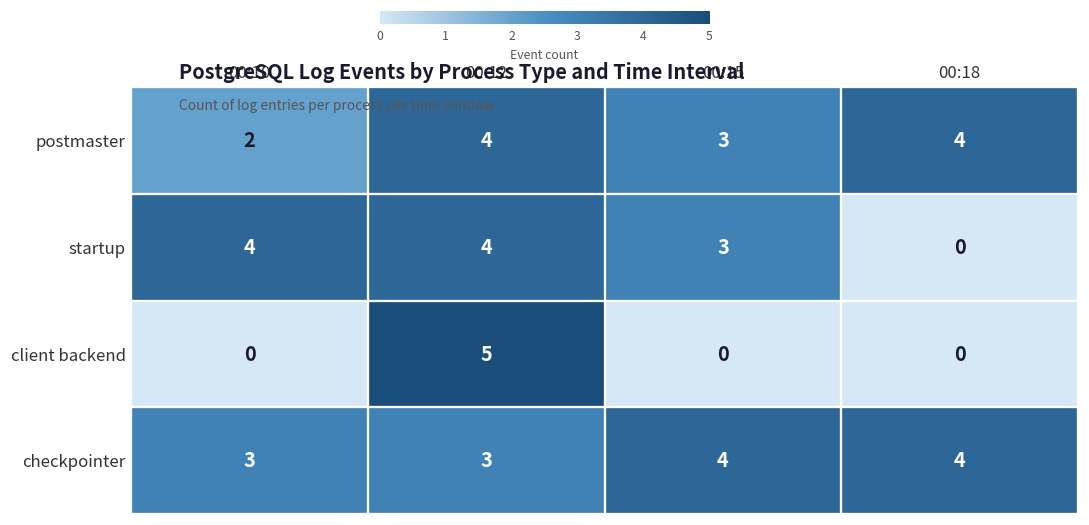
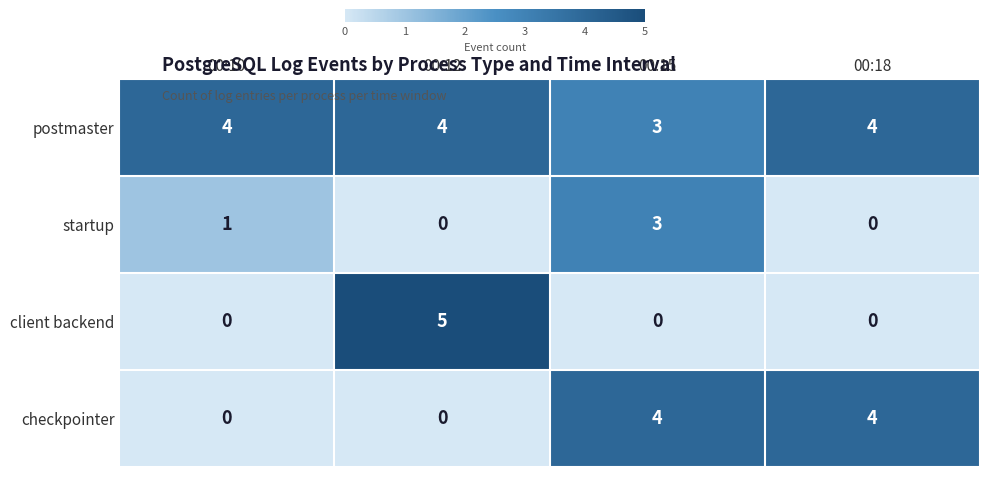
  {
    "postmaster": {
-     "00:10": 2,
+     "00:10": 4,
      "00:12": 4,
      "00:15": 3,
      "00:18": 4
    },
    "startup": {
-     "00:10": 4,
-     "00:12": 4,
+     "00:10": 1,
+     "00:12": 0,
      "00:15": 3,
      "00:18": 0
    },
    "client backend": {
      "00:10": 0,
      "00:12": 5,
      "00:15": 0,
      "00:18": 0
    },
    "checkpointer": {
-     "00:10": 3,
-     "00:12": 3,
+     "00:10": 0,
+     "00:12": 0,
      "00:15": 4,
      "00:18": 4
    }
  }
